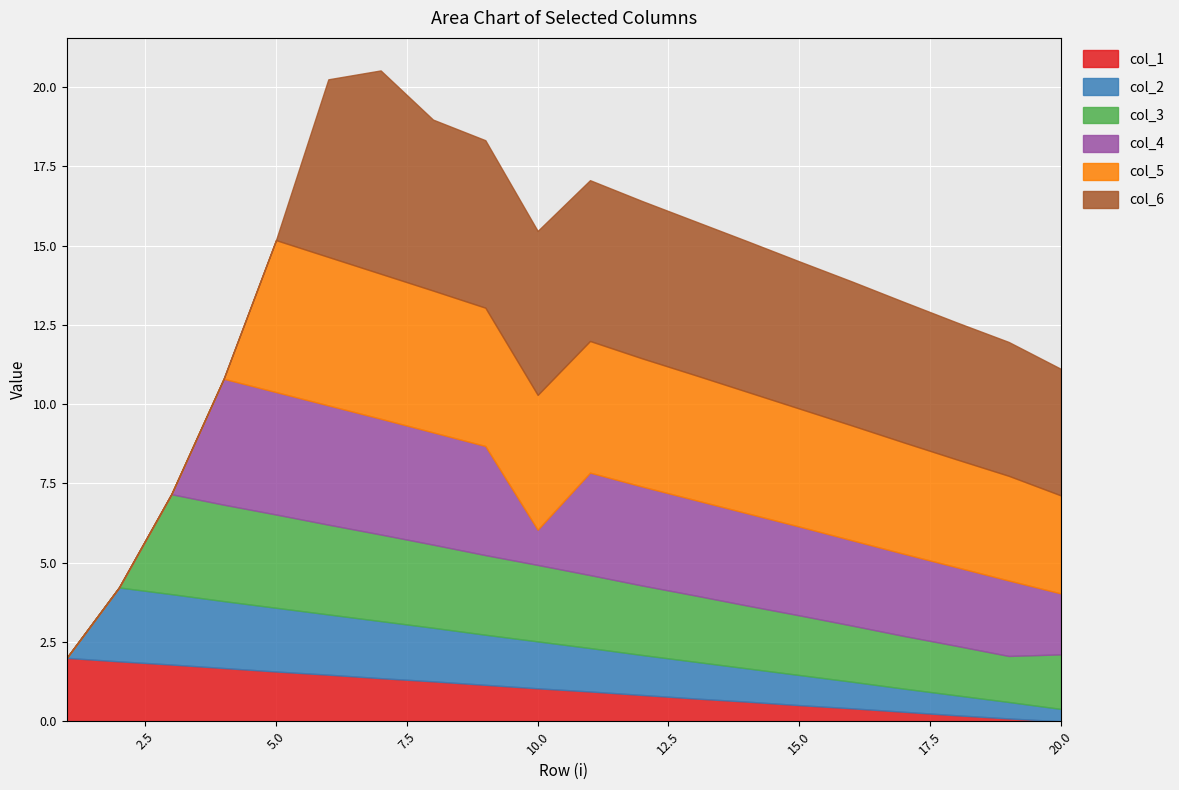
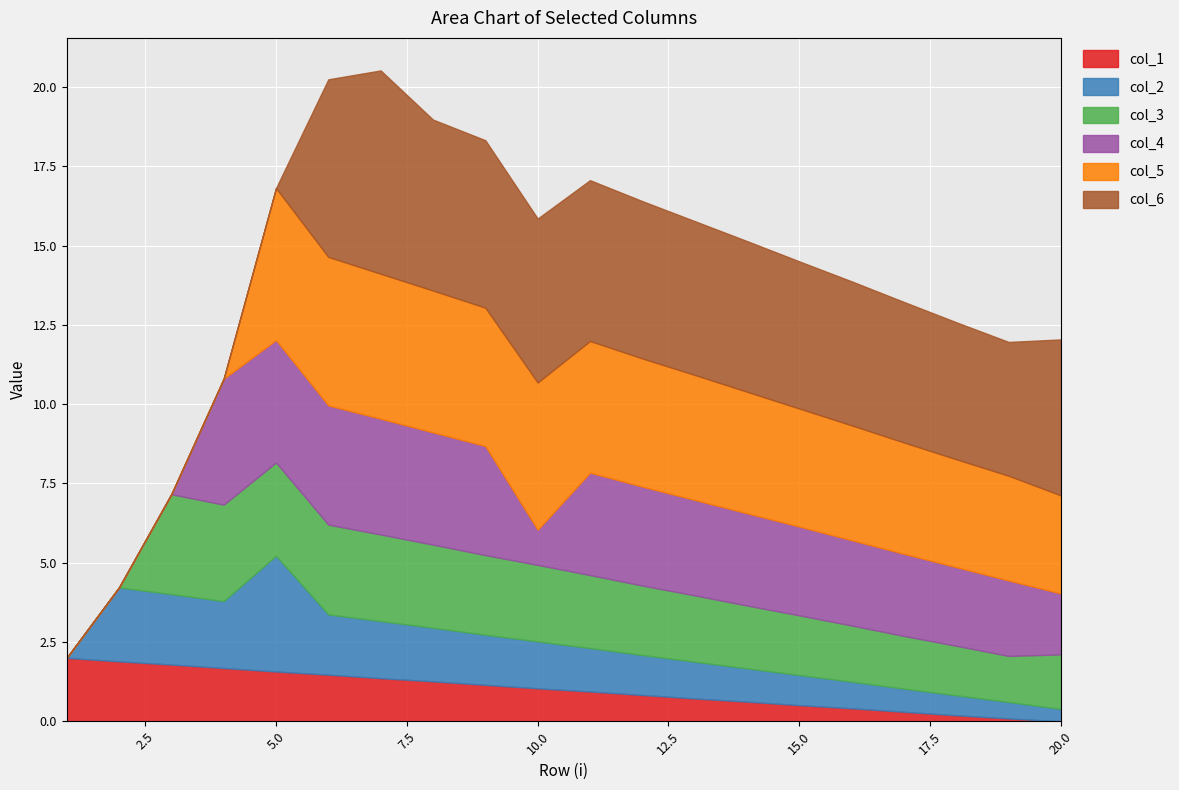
  {
    "col_1": {
      "5.0": 1.6,
      "10.0": 1.0,
      "15.0": 0.5,
      "20.0": 0.0
    },
    "col_2": {
-     "5.0": 2.0,
+     "5.0": 3.6,
      "10.0": 1.5,
      "15.0": 1.0,
      "20.0": 0.4
    },
    "col_3": {
      "5.0": 2.9,
      "10.0": 2.4,
      "15.0": 1.9,
      "20.0": 1.7
    },
    "col_4": {
      "5.0": 3.9,
      "10.0": 1.1,
      "15.0": 2.8,
      "20.0": 1.9
    },
    "col_5": {
-     "10.0": 4.2,
+     "10.0": 4.6,
      "15.0": 3.7,
      "20.0": 3.1
    },
    "col_6": {
      "10.0": 5.2,
      "15.0": 4.6,
-     "20.0": 4.0
+     "20.0": 4.9
    }
  }
